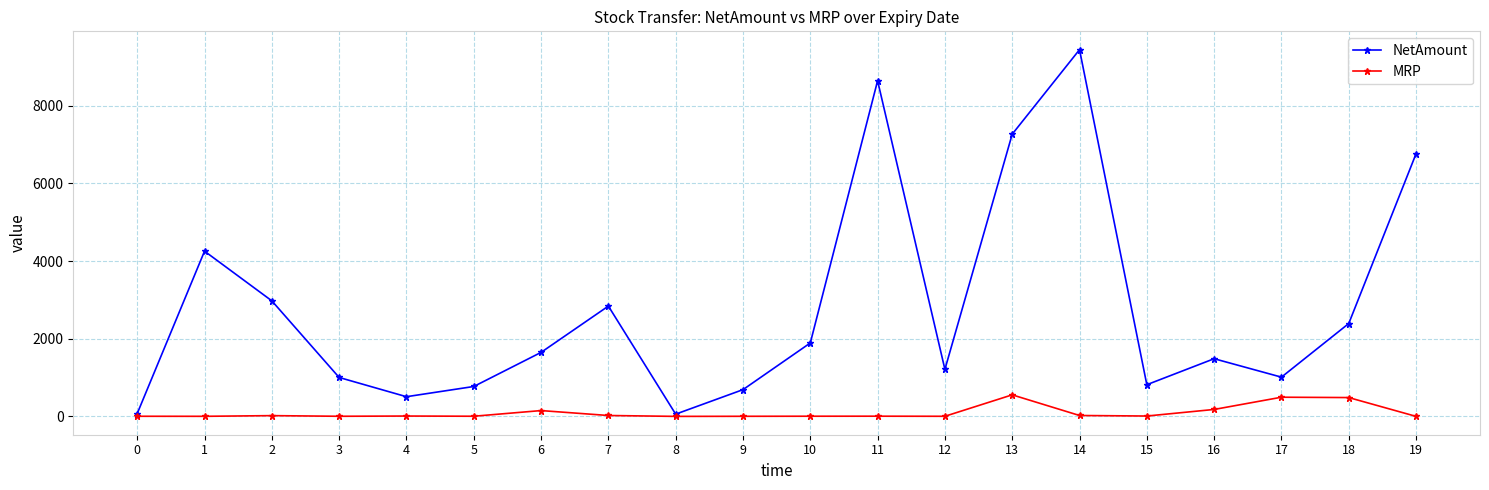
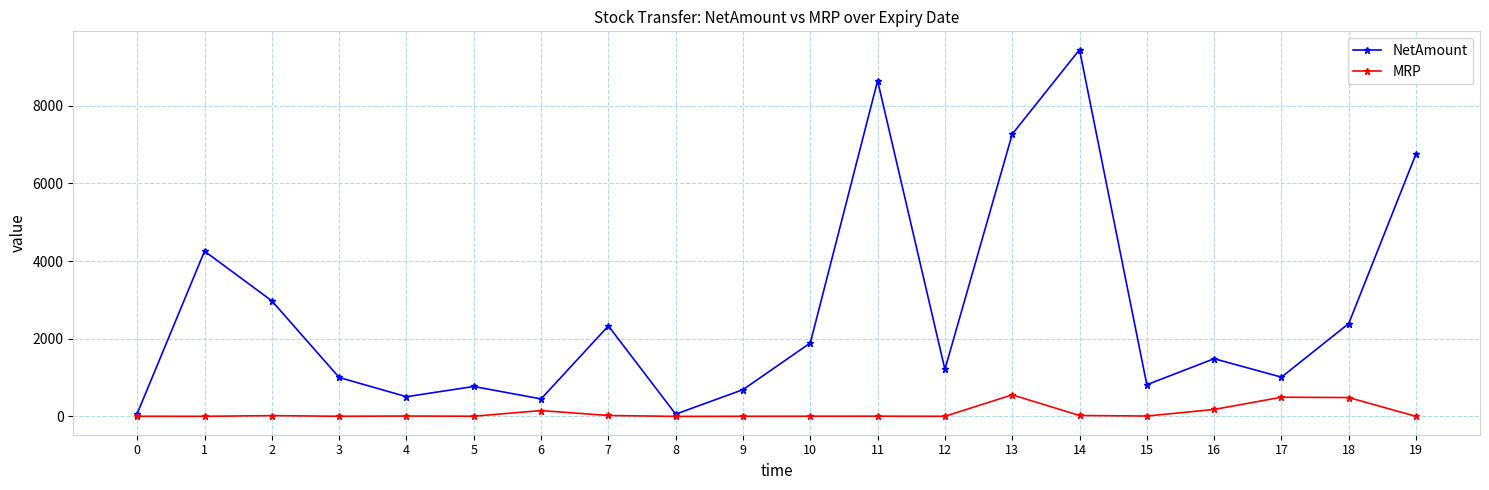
  {
    "NetAmount": {
      "0": 100,
      "1": 4300,
      "2": 3000,
      "3": 1000,
      "4": 500,
      "5": 800,
-     "6": 1600,
-     "7": 2800,
+     "6": 500,
+     "7": 2300,
      "9": 700,
      "10": 1900,
      "11": 8600,
      "12": 1200,
      "13": 7300,
      "14": 9400,
      "15": 800,
      "16": 1500,
      "17": 1000,
      "18": 2400,
      "19": 6800
    },
    "MRP": {
      "0": 0,
      "1": 0,
      "2": 0,
      "3": 0,
      "4": 0,
      "5": 0,
      "6": 200,
      "7": 0,
      "9": 0,
      "10": 0,
      "11": 0,
      "12": 0,
      "13": 600,
      "14": 0,
      "15": 0,
      "16": 200,
      "17": 500,
      "18": 500,
      "19": 0
    }
  }
